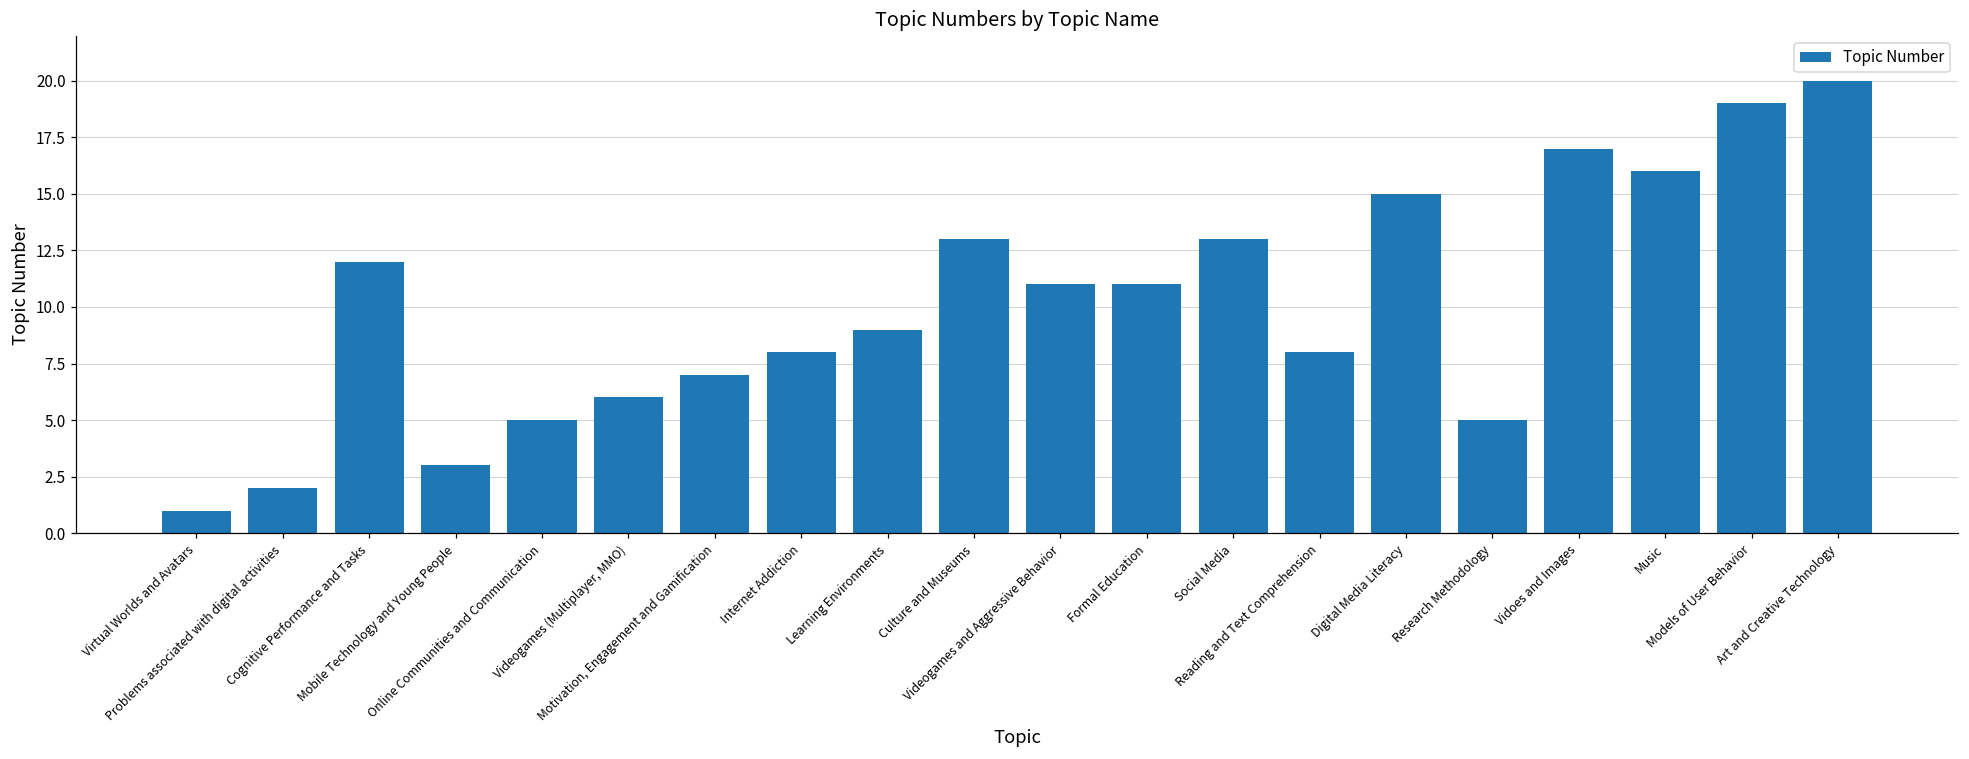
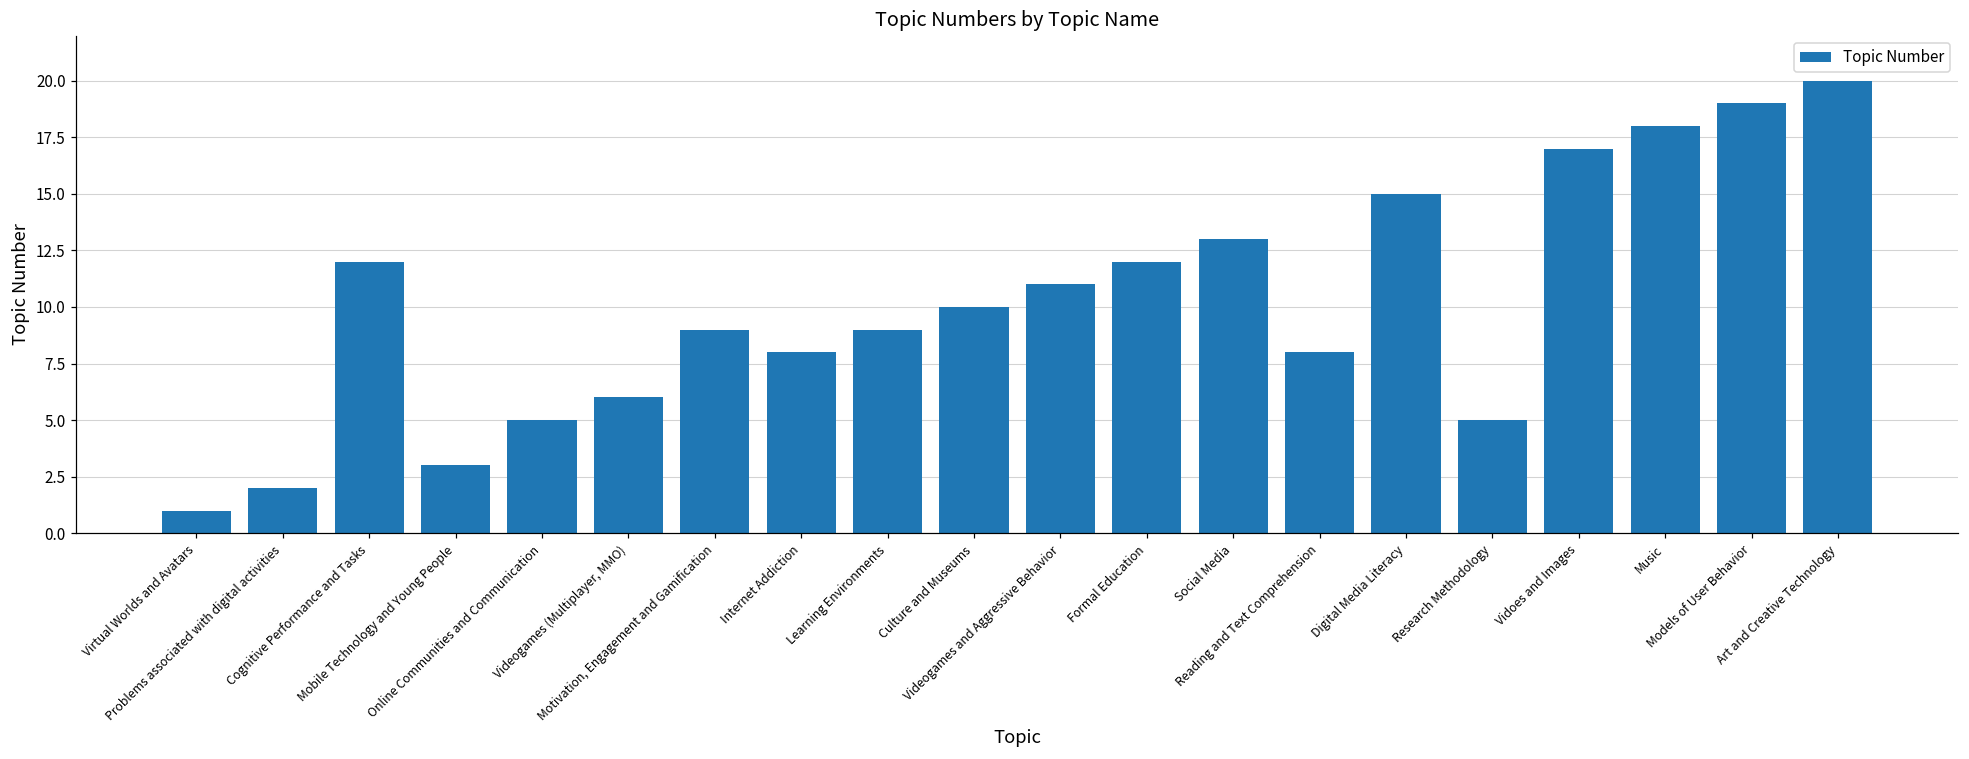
  {
    "Virtual Worlds and Avatars": 1,
    "Problems associated with digital activities": 2,
    "Cognitive Performance and Tasks": 12,
    "Mobile Technology and Young People": 3,
    "Online Communities and Communication": 5,
    "Videogames (Multiplayer, MMO)": 6,
-   "Motivation, Engagement and Gamification": 7,
+   "Motivation, Engagement and Gamification": 9,
    "Internet Addiction": 8,
    "Learning Environments": 9,
-   "Culture and Museums": 13,
+   "Culture and Museums": 10,
    "Videogames and Aggressive Behavior": 11,
-   "Formal Education": 11,
+   "Formal Education": 12,
    "Social Media": 13,
    "Reading and Text Comprehension": 8,
    "Digital Media Literacy": 15,
    "Research Methodology": 5,
    "Vidoes and Images": 17,
-   "Music": 16,
+   "Music": 18,
    "Models of User Behavior": 19,
    "Art and Creative Technology": 20
  }
